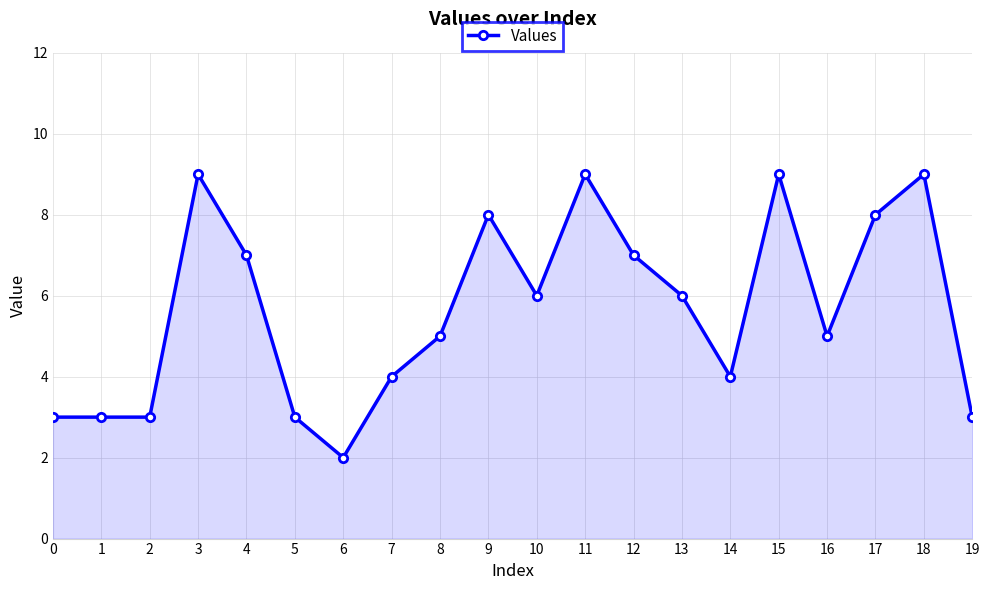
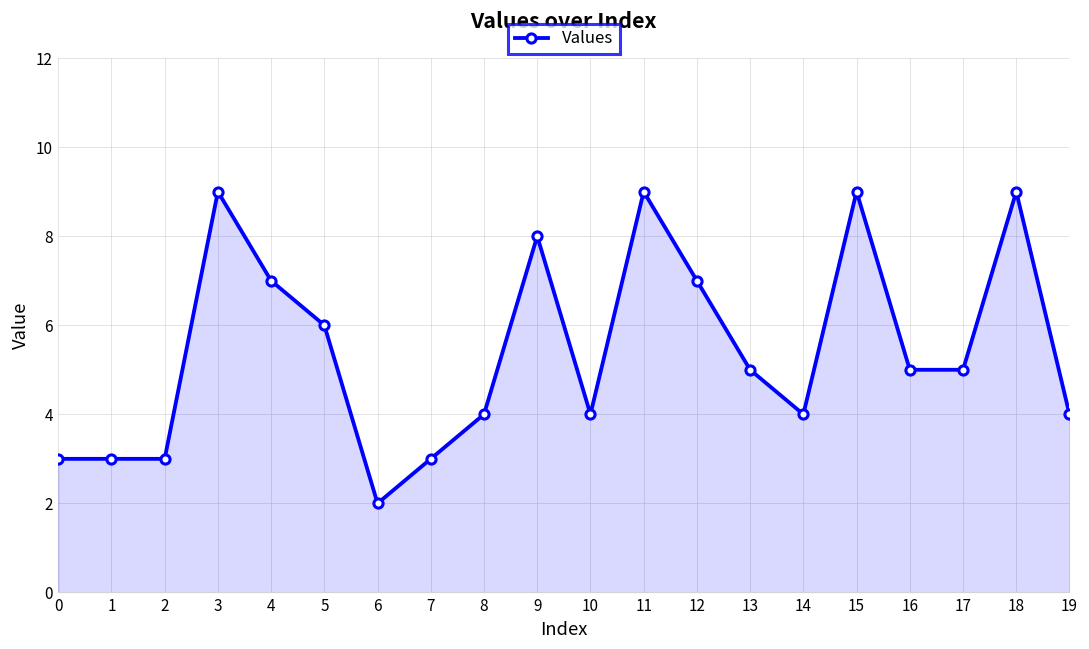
  {
    "0": 3,
    "1": 3,
    "2": 3,
    "3": 9,
    "4": 7,
-   "5": 3,
+   "5": 6,
    "6": 2,
-   "7": 4,
-   "8": 5,
+   "7": 3,
+   "8": 4,
    "9": 8,
-   "10": 6,
+   "10": 4,
    "11": 9,
    "12": 7,
-   "13": 6,
+   "13": 5,
    "14": 4,
    "15": 9,
    "16": 5,
-   "17": 8,
+   "17": 5,
    "18": 9,
-   "19": 3
+   "19": 4
  }
